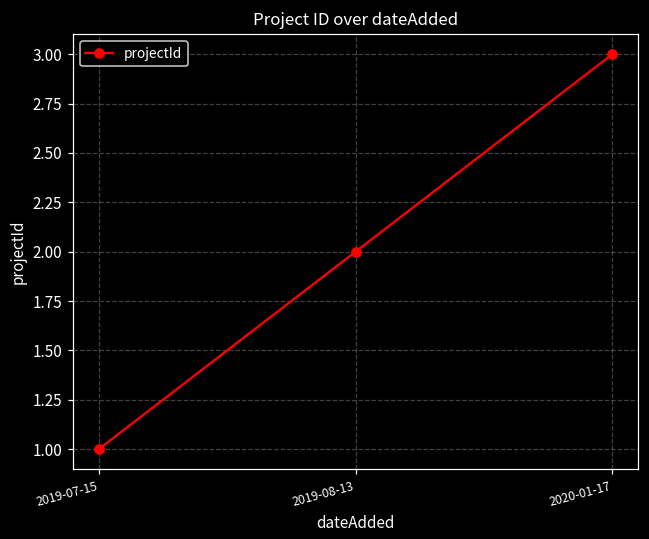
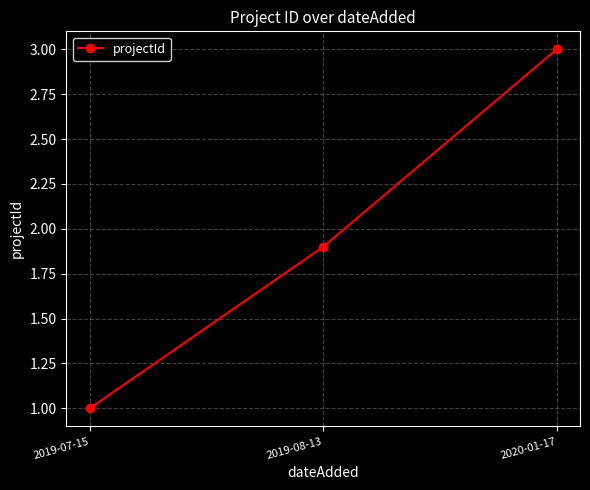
  {
    "2019-07-15": 1.0,
-   "2019-08-13": 2.0,
+   "2019-08-13": 1.9,
    "2020-01-17": 3.0
  }
